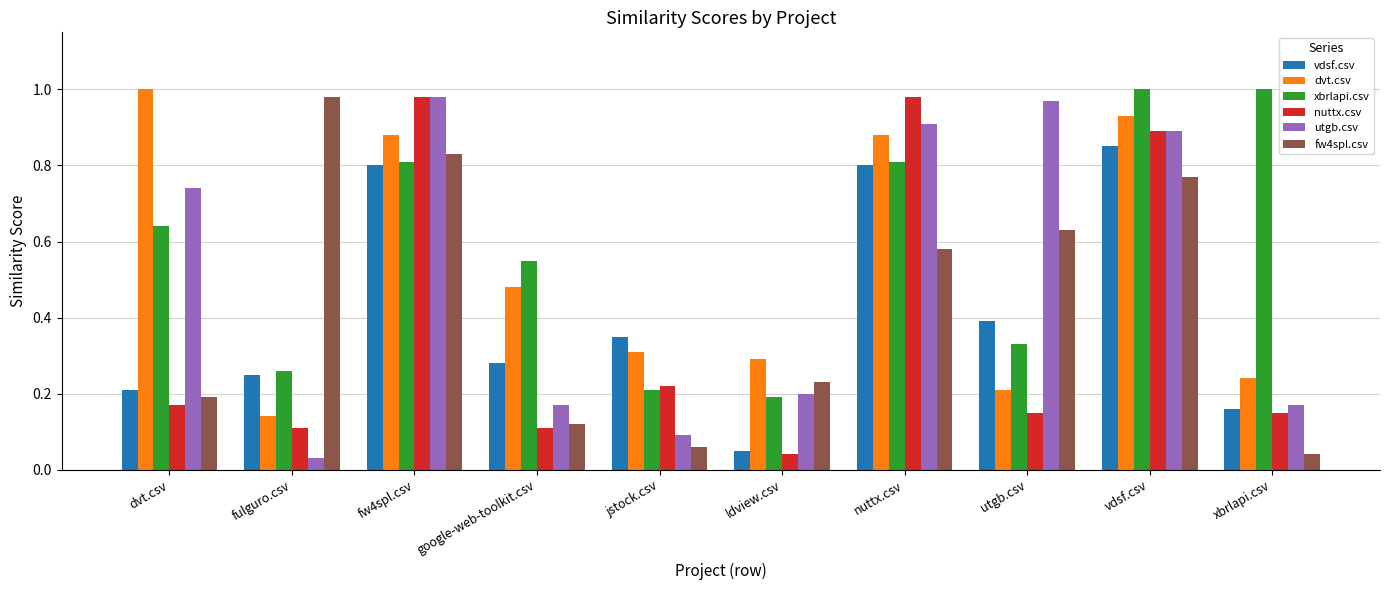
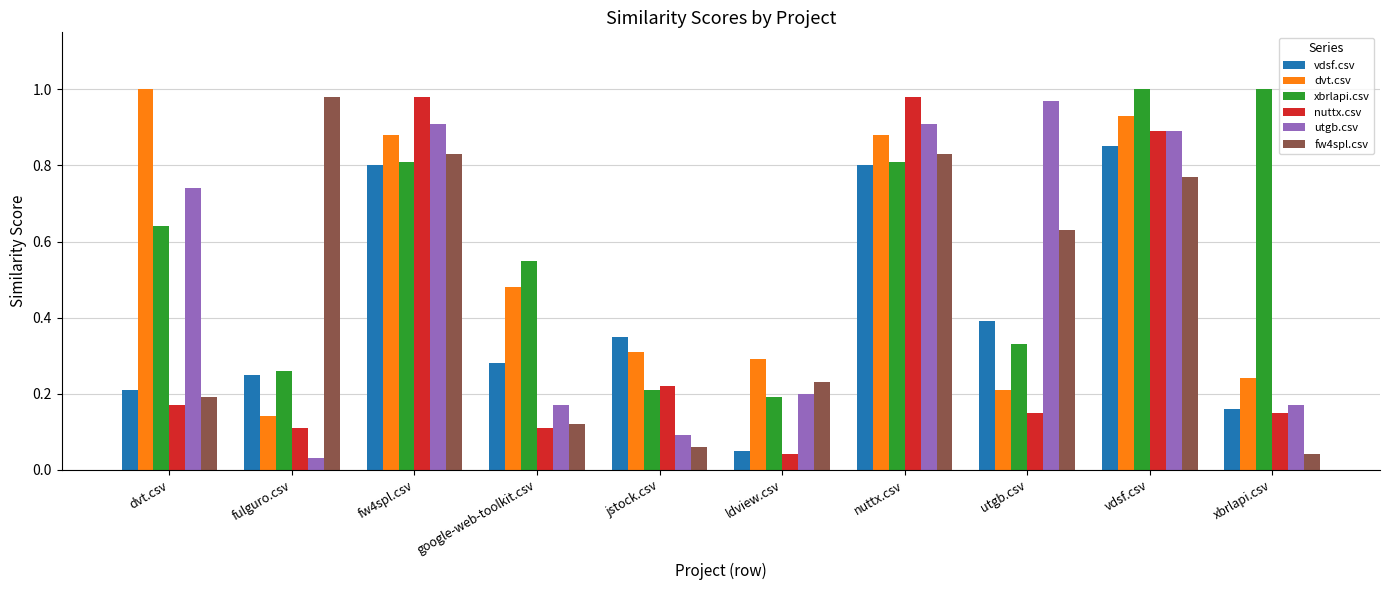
  {
    "vdsf.csv": {
      "dvt.csv": 0.21,
      "fulguro.csv": 0.25,
      "fw4spl.csv": 0.80,
      "google-web-toolkit.csv": 0.28,
      "jstock.csv": 0.35,
      "ldview.csv": 0.05,
      "nuttx.csv": 0.80,
      "utgb.csv": 0.39,
      "vdsf.csv": 0.85,
      "xbrlapi.csv": 0.16
    },
    "dvt.csv": {
      "dvt.csv": 1.00,
      "fulguro.csv": 0.14,
      "fw4spl.csv": 0.88,
      "google-web-toolkit.csv": 0.48,
      "jstock.csv": 0.31,
      "ldview.csv": 0.29,
      "nuttx.csv": 0.88,
      "utgb.csv": 0.21,
      "vdsf.csv": 0.93,
      "xbrlapi.csv": 0.24
    },
    "xbrlapi.csv": {
      "dvt.csv": 0.64,
      "fulguro.csv": 0.26,
      "fw4spl.csv": 0.81,
      "google-web-toolkit.csv": 0.55,
      "jstock.csv": 0.21,
      "ldview.csv": 0.19,
      "nuttx.csv": 0.81,
      "utgb.csv": 0.33,
      "vdsf.csv": 1.00,
      "xbrlapi.csv": 1.00
    },
    "nuttx.csv": {
      "dvt.csv": 0.17,
      "fulguro.csv": 0.11,
      "fw4spl.csv": 0.98,
      "google-web-toolkit.csv": 0.11,
      "jstock.csv": 0.22,
      "ldview.csv": 0.04,
      "nuttx.csv": 0.98,
      "utgb.csv": 0.15,
      "vdsf.csv": 0.89,
      "xbrlapi.csv": 0.15
    },
    "utgb.csv": {
      "dvt.csv": 0.74,
      "fulguro.csv": 0.03,
-     "fw4spl.csv": 0.98,
+     "fw4spl.csv": 0.91,
      "google-web-toolkit.csv": 0.17,
      "jstock.csv": 0.09,
      "ldview.csv": 0.20,
      "nuttx.csv": 0.91,
      "utgb.csv": 0.97,
      "vdsf.csv": 0.89,
      "xbrlapi.csv": 0.17
    },
    "fw4spl.csv": {
      "dvt.csv": 0.19,
      "fulguro.csv": 0.98,
      "fw4spl.csv": 0.83,
      "google-web-toolkit.csv": 0.12,
      "jstock.csv": 0.06,
      "ldview.csv": 0.23,
-     "nuttx.csv": 0.58,
+     "nuttx.csv": 0.83,
      "utgb.csv": 0.63,
      "vdsf.csv": 0.77,
      "xbrlapi.csv": 0.04
    }
  }
